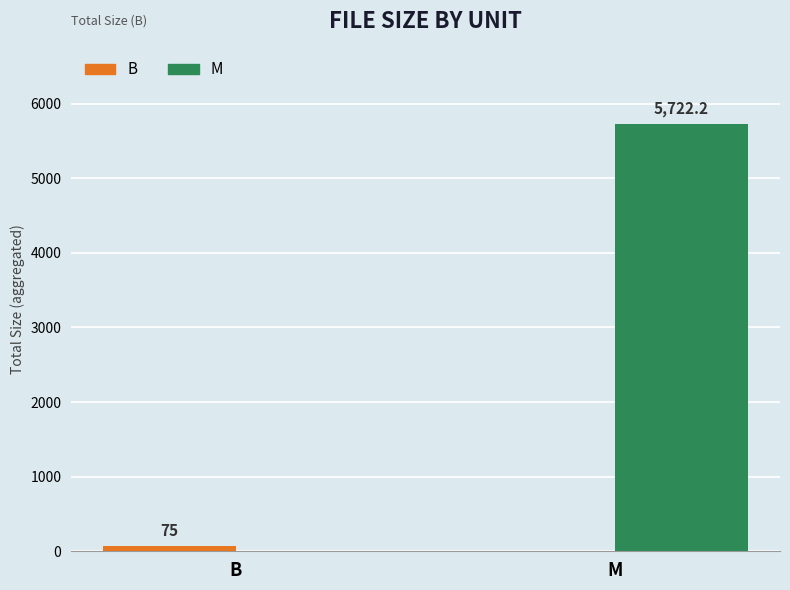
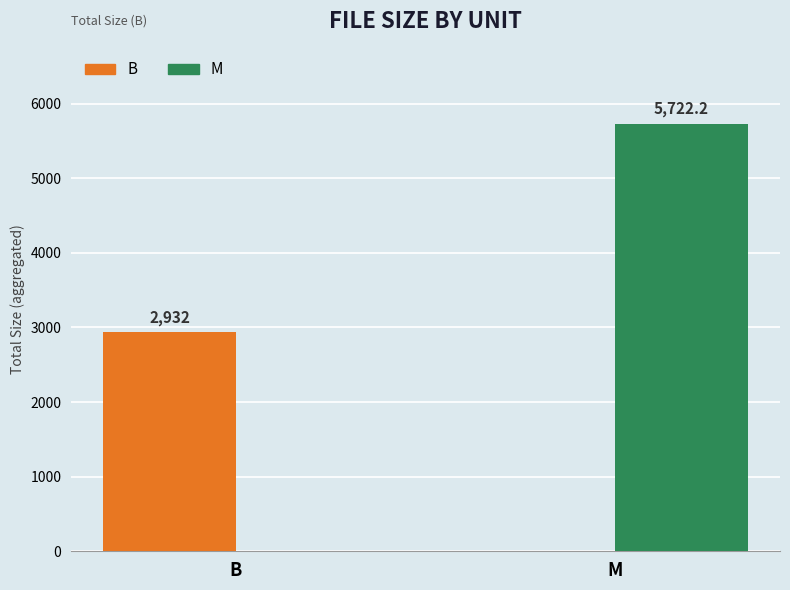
  {
    "B": {
-     "B": "75"
+     "B": "2,932"
    },
    "M": {
      "M": "5,722.2"
    }
  }
